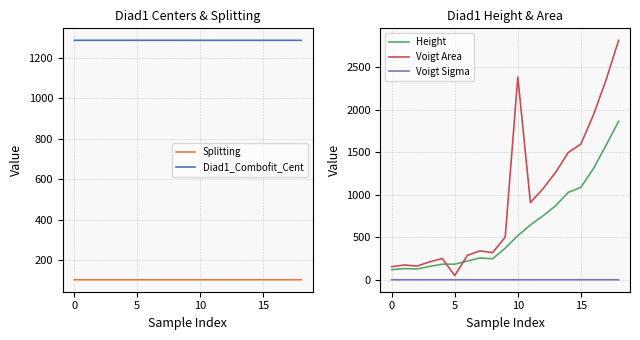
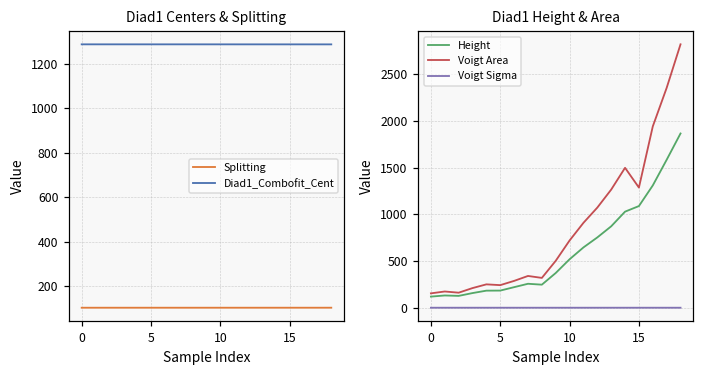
  {
    "Diad1 Centers & Splitting": {
      "Splitting": {
        "0": 100,
        "5": 100,
        "10": 100,
        "15": 100
      },
      "Diad1_Combofit_Cent": {
        "0": 1290,
        "5": 1290,
        "10": 1290,
        "15": 1290
      }
    },
    "Diad1 Height & Area": {
      "Height": {
        "0": 100,
        "5": 200,
        "10": 500,
        "15": 1100
      },
      "Voigt Area": {
        "0": 200,
-       "5": 100,
-       "10": 2400,
-       "15": 1600
+       "5": 200,
+       "10": 700,
+       "15": 1300
      },
      "Voigt Sigma": {
        "0": 0,
        "5": 0,
        "10": 0,
        "15": 0
      }
    }
  }
